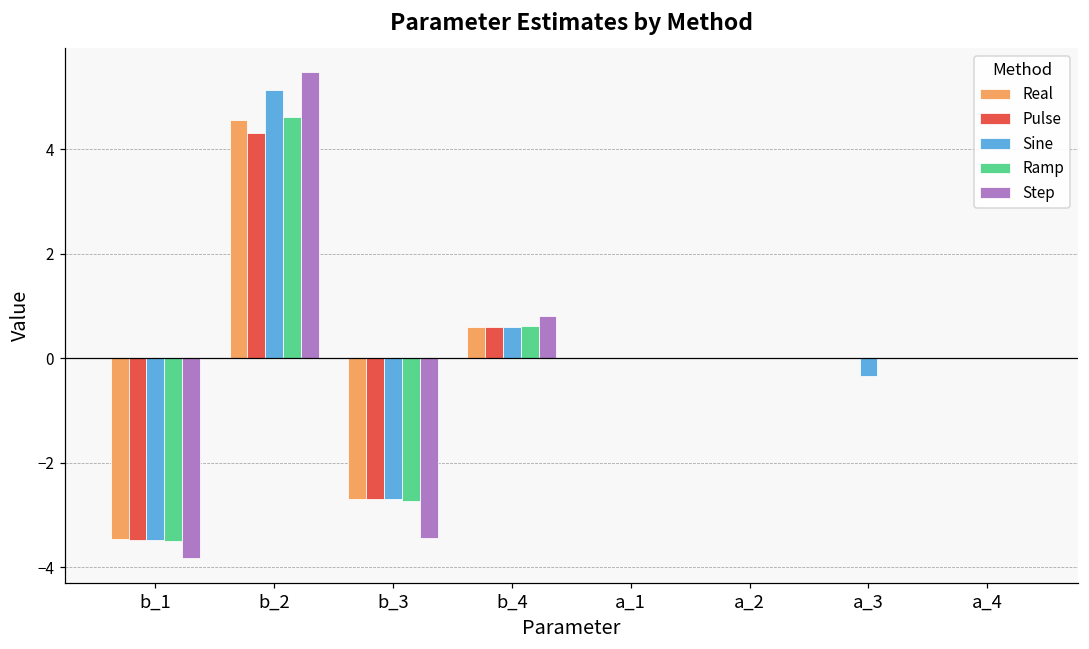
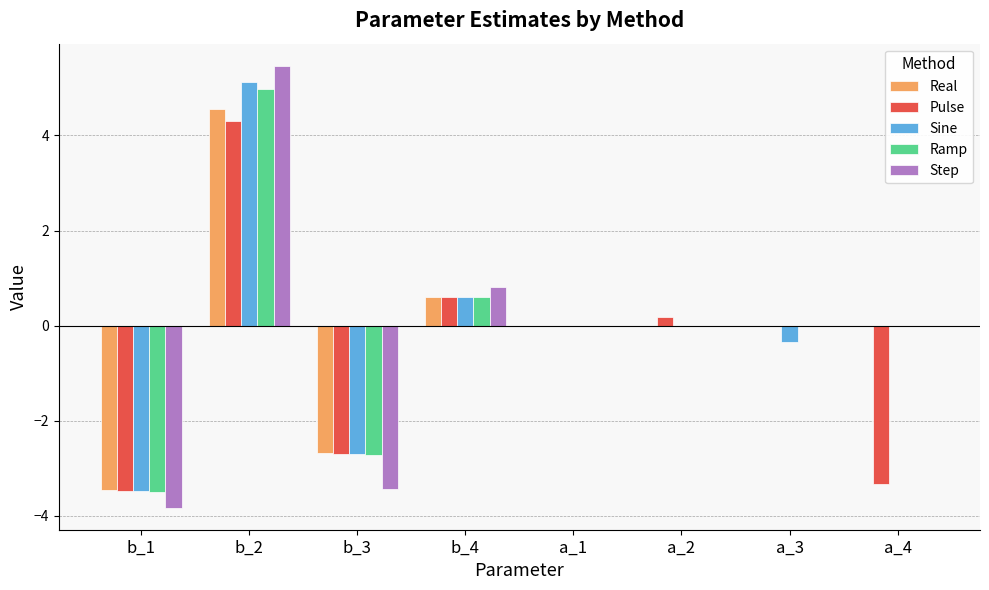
  {
    "Real": {
      "b_1": -3.5,
      "b_2": 4.5,
      "b_3": -2.7,
      "b_4": 0.6
    },
    "Pulse": {
      "b_1": -3.5,
      "b_2": 4.3,
      "b_3": -2.7,
      "b_4": 0.6,
-     "a_2": 0.0,
-     "a_4": 0.0
+     "a_2": 0.2,
+     "a_4": -3.3
    },
    "Sine": {
      "b_1": -3.5,
      "b_2": 5.1,
      "b_3": -2.7,
      "b_4": 0.6,
      "a_3": -0.3
    },
    "Ramp": {
      "b_1": -3.5,
-     "b_2": 4.6,
+     "b_2": 5.0,
      "b_3": -2.7,
      "b_4": 0.6
    },
    "Step": {
      "b_1": -3.8,
      "b_2": 5.5,
      "b_3": -3.4,
      "b_4": 0.8
    }
  }
